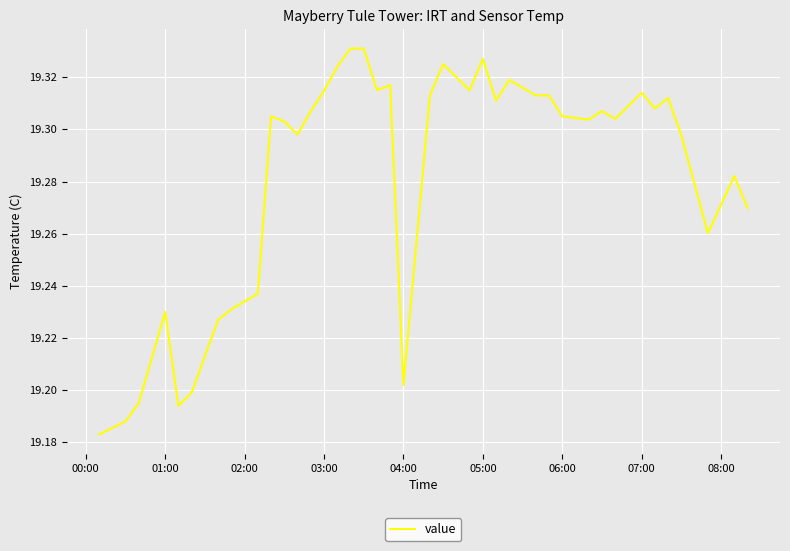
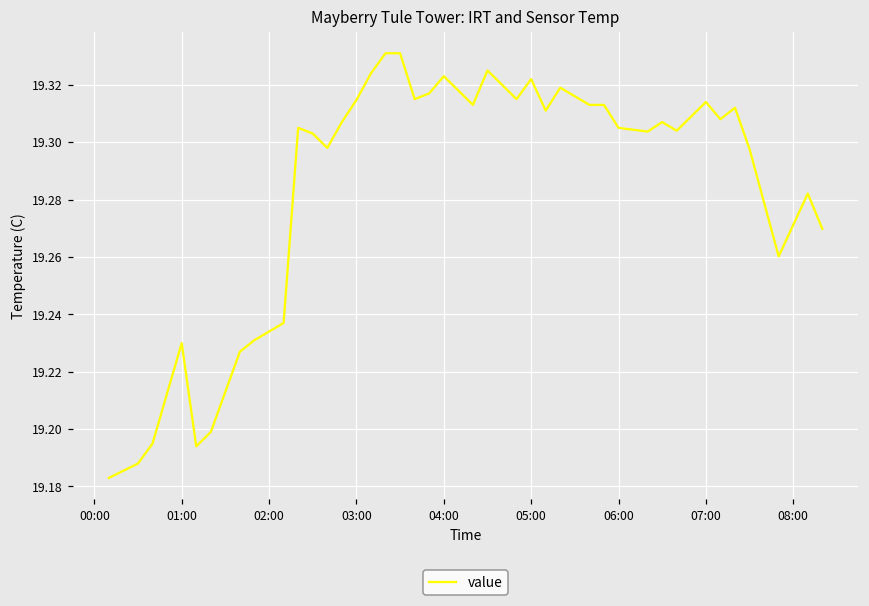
  {
    "01:00": 19.230,
    "03:00": 19.315,
-   "04:00": 19.202,
-   "05:00": 19.327,
+   "04:00": 19.323,
+   "05:00": 19.322,
    "06:00": 19.305,
    "07:00": 19.314
  }
